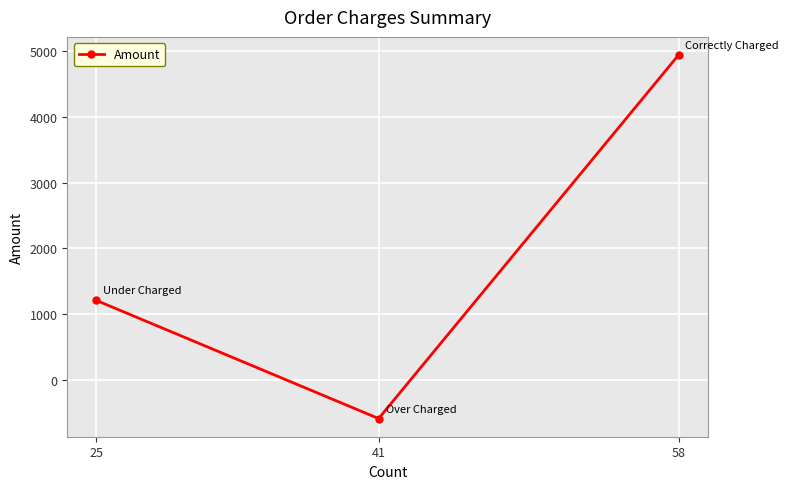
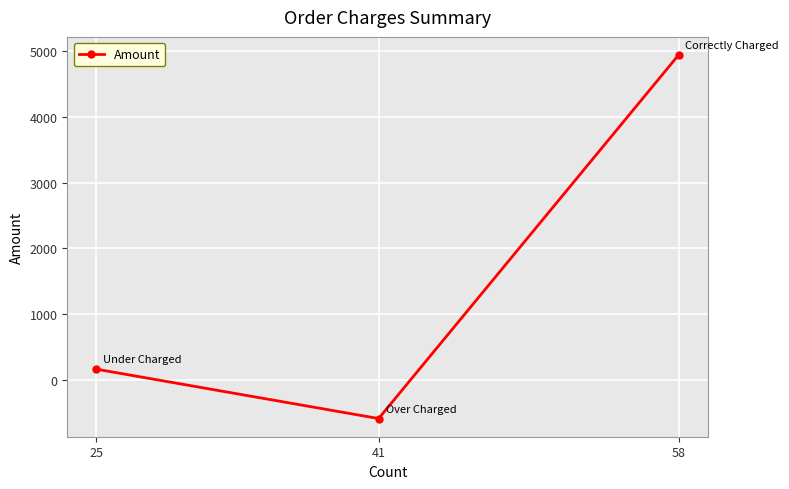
  {
-   "25": 1200,
+   "25": 200,
    "41": -600,
    "58": 4900
  }
